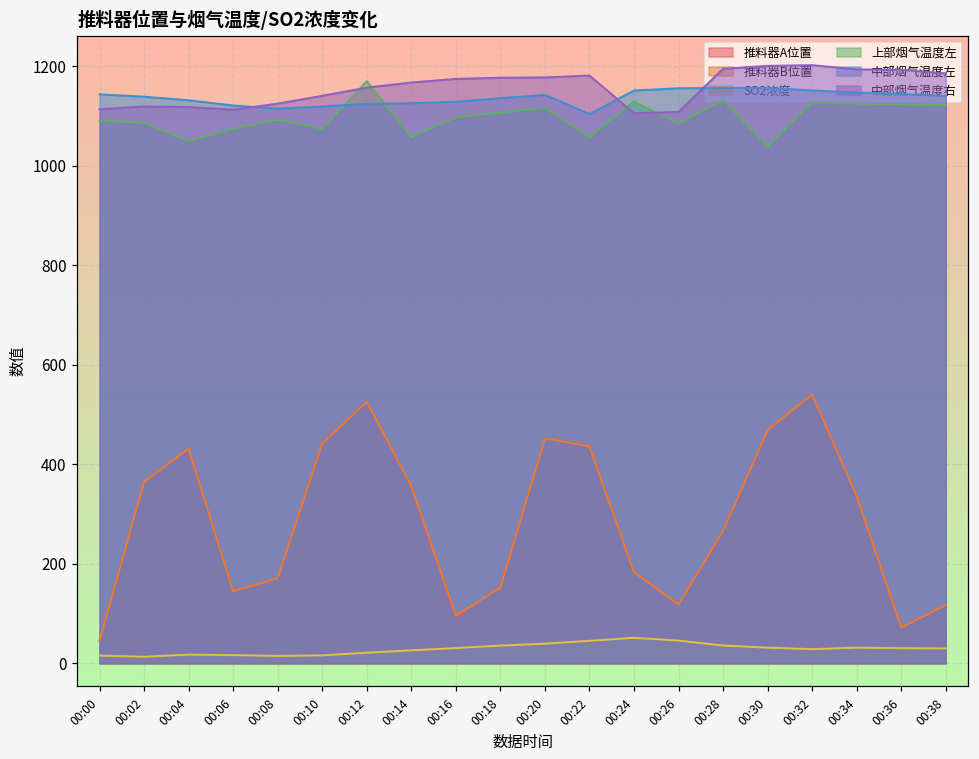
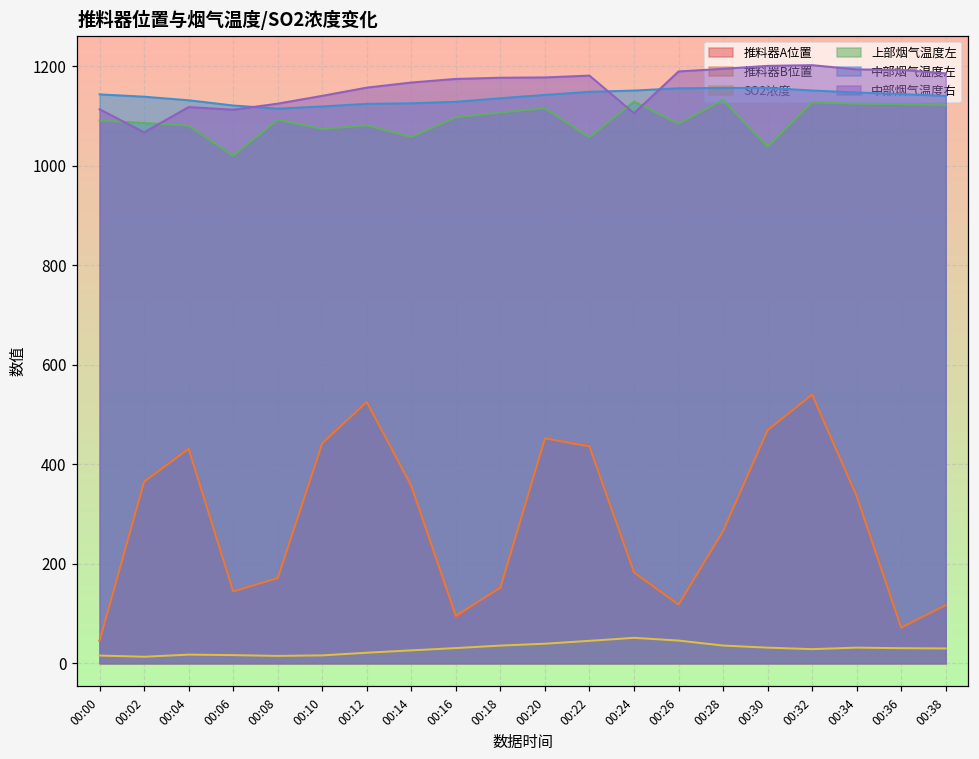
  {
    "上部烟气温度左": {
      "00:00": 1090,
      "00:02": 1090,
-     "00:04": 1050,
-     "00:06": 1070,
+     "00:04": 1080,
+     "00:06": 1020,
      "00:08": 1090,
      "00:10": 1070,
-     "00:12": 1170,
+     "00:12": 1080,
      "00:14": 1060,
      "00:16": 1100,
      "00:18": 1110,
      "00:20": 1120,
      "00:22": 1060,
      "00:24": 1130,
      "00:26": 1080,
      "00:28": 1130,
      "00:30": 1040,
      "00:32": 1130,
      "00:34": 1120,
      "00:36": 1120,
      "00:38": 1120
    },
    "中部烟气温度左": {
      "00:00": 1140,
      "00:02": 1140,
      "00:04": 1130,
      "00:06": 1120,
      "00:08": 1110,
      "00:10": 1120,
      "00:12": 1120,
      "00:14": 1130,
      "00:16": 1130,
      "00:18": 1140,
      "00:20": 1140,
-     "00:22": 1100,
+     "00:22": 1150,
      "00:24": 1150,
      "00:26": 1160
    },
    "中部烟气温度右": {
      "00:00": 1110,
-     "00:02": 1120,
+     "00:02": 1070,
      "00:04": 1120,
      "00:06": 1110,
      "00:08": 1120,
      "00:10": 1140,
      "00:12": 1160,
      "00:14": 1170,
      "00:16": 1170,
      "00:18": 1180,
      "00:20": 1180,
      "00:22": 1180,
      "00:24": 1110,
-     "00:26": 1110
+     "00:26": 1190
    }
  }
